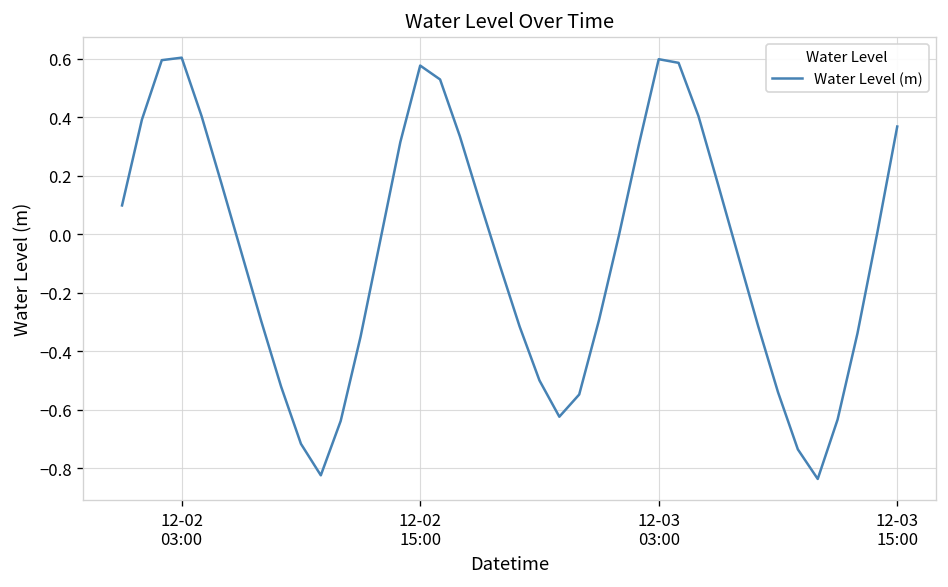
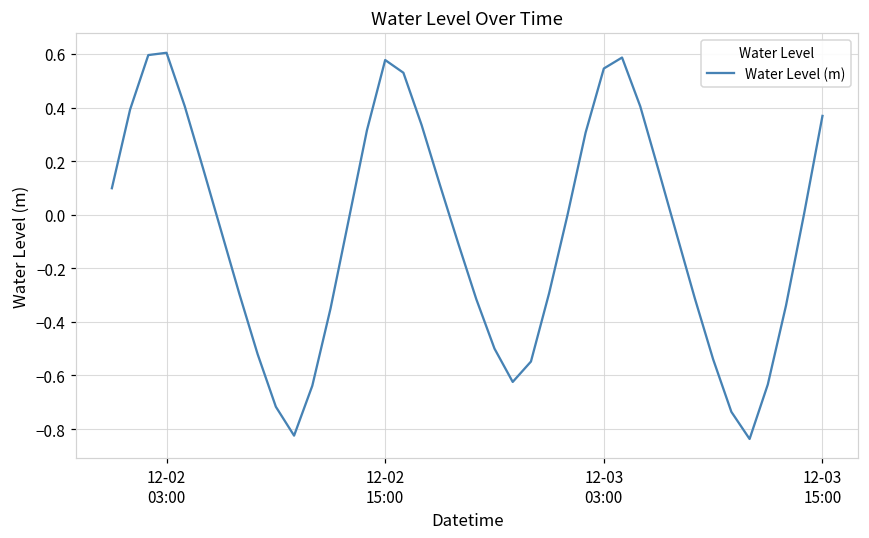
  {
    "12-02 03:00": 0.60,
    "12-02 15:00": 0.58,
-   "12-03 03:00": 0.60,
+   "12-03 03:00": 0.55,
    "12-03 15:00": 0.37
  }
